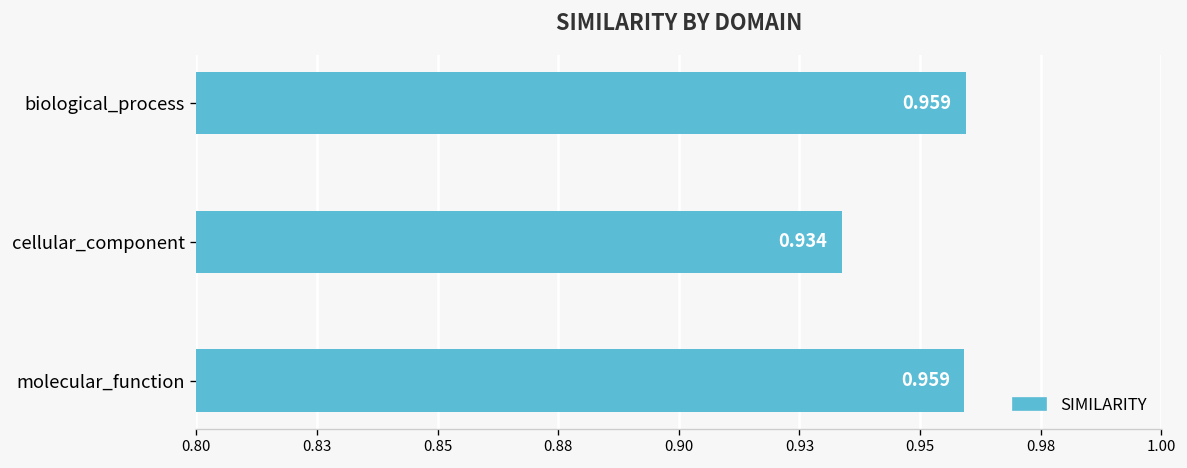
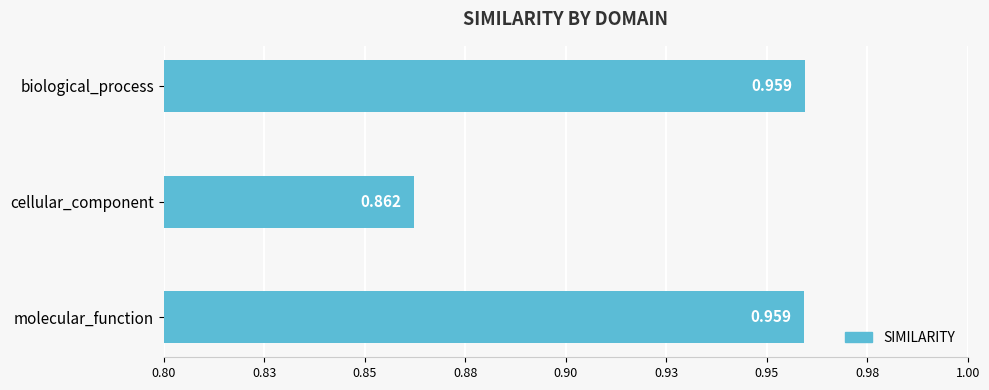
  {
    "biological_process": 0.959,
-   "cellular_component": 0.934,
+   "cellular_component": 0.862,
    "molecular_function": 0.959
  }
